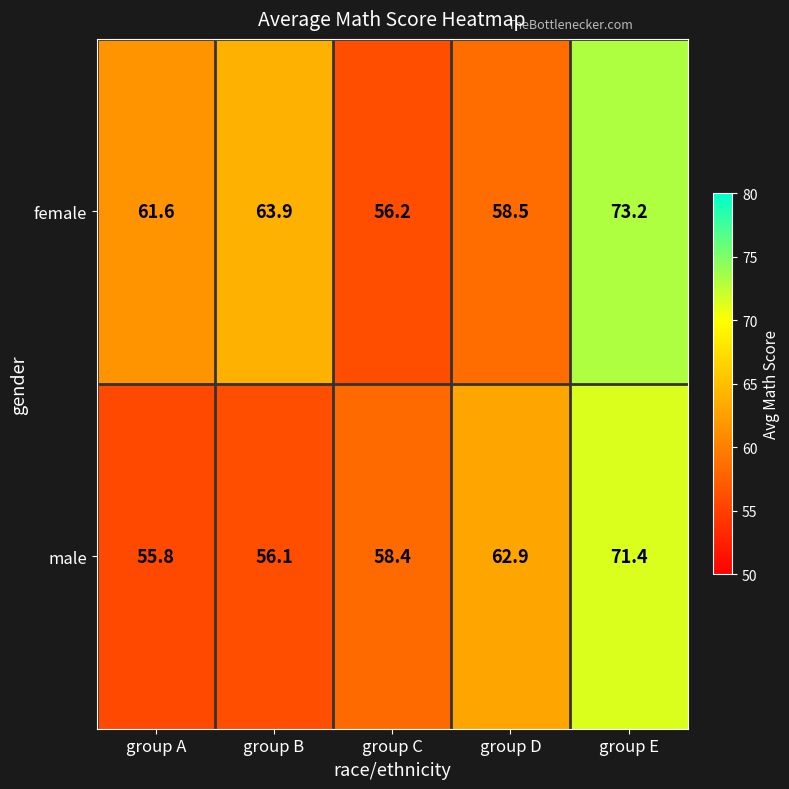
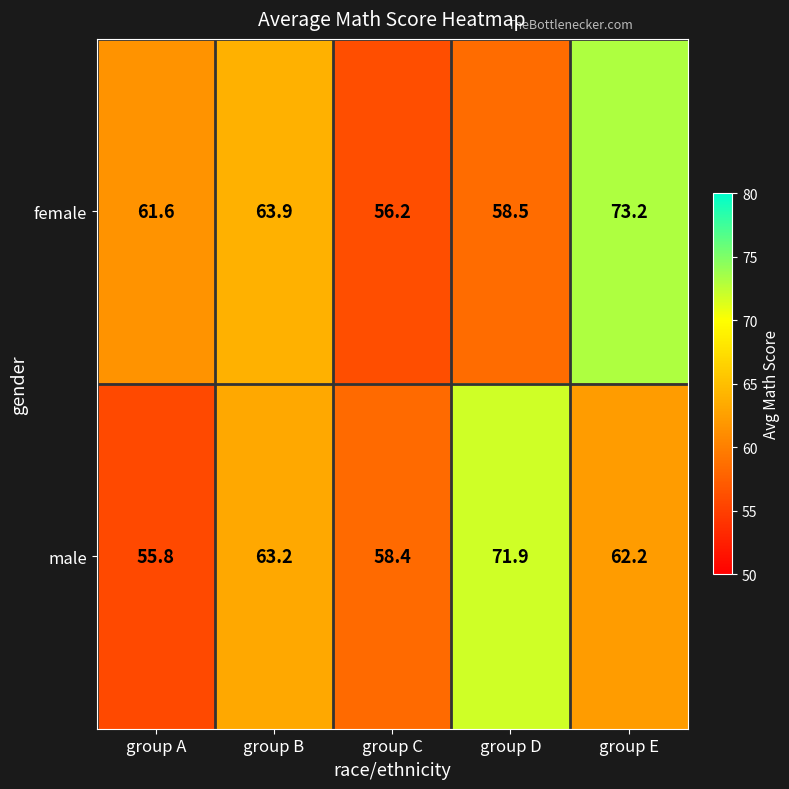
  {
    "female": {
      "group A": 61.6,
      "group B": 63.9,
      "group C": 56.2,
      "group D": 58.5,
      "group E": 73.2
    },
    "male": {
      "group A": 55.8,
-     "group B": 56.1,
+     "group B": 63.2,
      "group C": 58.4,
-     "group D": 62.9,
-     "group E": 71.4
+     "group D": 71.9,
+     "group E": 62.2
    }
  }
